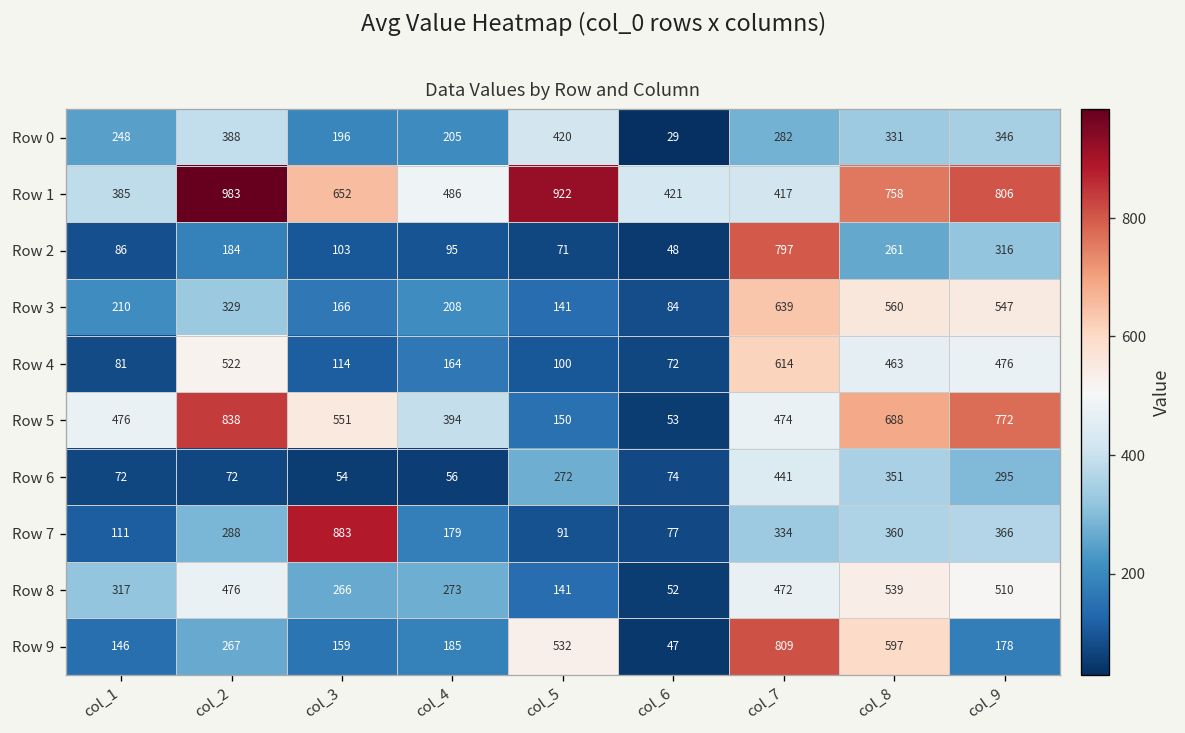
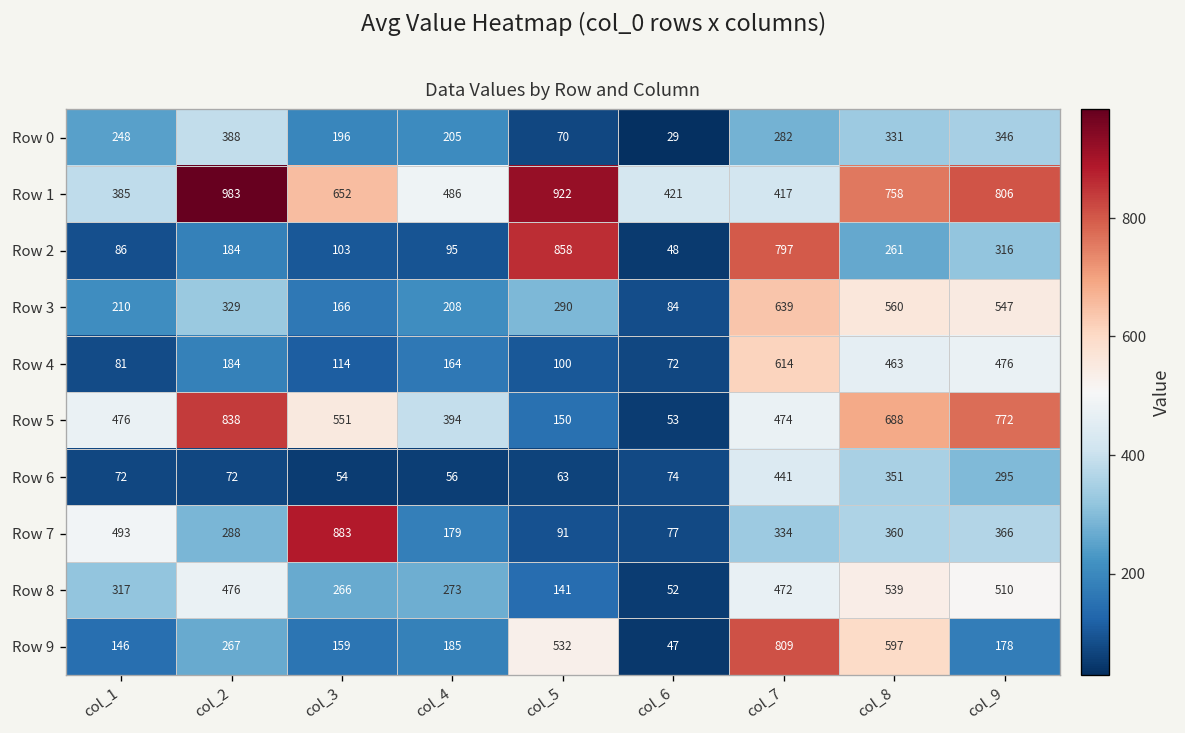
  {
    "Row 0": {
      "col_1": 248,
      "col_2": 388,
      "col_3": 196,
      "col_4": 205,
-     "col_5": 420,
+     "col_5": 70,
      "col_6": 29,
      "col_7": 282,
      "col_8": 331,
      "col_9": 346
    },
    "Row 1": {
      "col_1": 385,
      "col_2": 983,
      "col_3": 652,
      "col_4": 486,
      "col_5": 922,
      "col_6": 421,
      "col_7": 417,
      "col_8": 758,
      "col_9": 806
    },
    "Row 2": {
      "col_1": 86,
      "col_2": 184,
      "col_3": 103,
      "col_4": 95,
-     "col_5": 71,
+     "col_5": 858,
      "col_6": 48,
      "col_7": 797,
      "col_8": 261,
      "col_9": 316
    },
    "Row 3": {
      "col_1": 210,
      "col_2": 329,
      "col_3": 166,
      "col_4": 208,
-     "col_5": 141,
+     "col_5": 290,
      "col_6": 84,
      "col_7": 639,
      "col_8": 560,
      "col_9": 547
    },
    "Row 4": {
      "col_1": 81,
-     "col_2": 522,
+     "col_2": 184,
      "col_3": 114,
      "col_4": 164,
      "col_5": 100,
      "col_6": 72,
      "col_7": 614,
      "col_8": 463,
      "col_9": 476
    },
    "Row 5": {
      "col_1": 476,
      "col_2": 838,
      "col_3": 551,
      "col_4": 394,
      "col_5": 150,
      "col_6": 53,
      "col_7": 474,
      "col_8": 688,
      "col_9": 772
    },
    "Row 6": {
      "col_1": 72,
      "col_2": 72,
      "col_3": 54,
      "col_4": 56,
-     "col_5": 272,
+     "col_5": 63,
      "col_6": 74,
      "col_7": 441,
      "col_8": 351,
      "col_9": 295
    },
    "Row 7": {
-     "col_1": 111,
+     "col_1": 493,
      "col_2": 288,
      "col_3": 883,
      "col_4": 179,
      "col_5": 91,
      "col_6": 77,
      "col_7": 334,
      "col_8": 360,
      "col_9": 366
    },
    "Row 8": {
      "col_1": 317,
      "col_2": 476,
      "col_3": 266,
      "col_4": 273,
      "col_5": 141,
      "col_6": 52,
      "col_7": 472,
      "col_8": 539,
      "col_9": 510
    },
    "Row 9": {
      "col_1": 146,
      "col_2": 267,
      "col_3": 159,
      "col_4": 185,
      "col_5": 532,
      "col_6": 47,
      "col_7": 809,
      "col_8": 597,
      "col_9": 178
    }
  }
